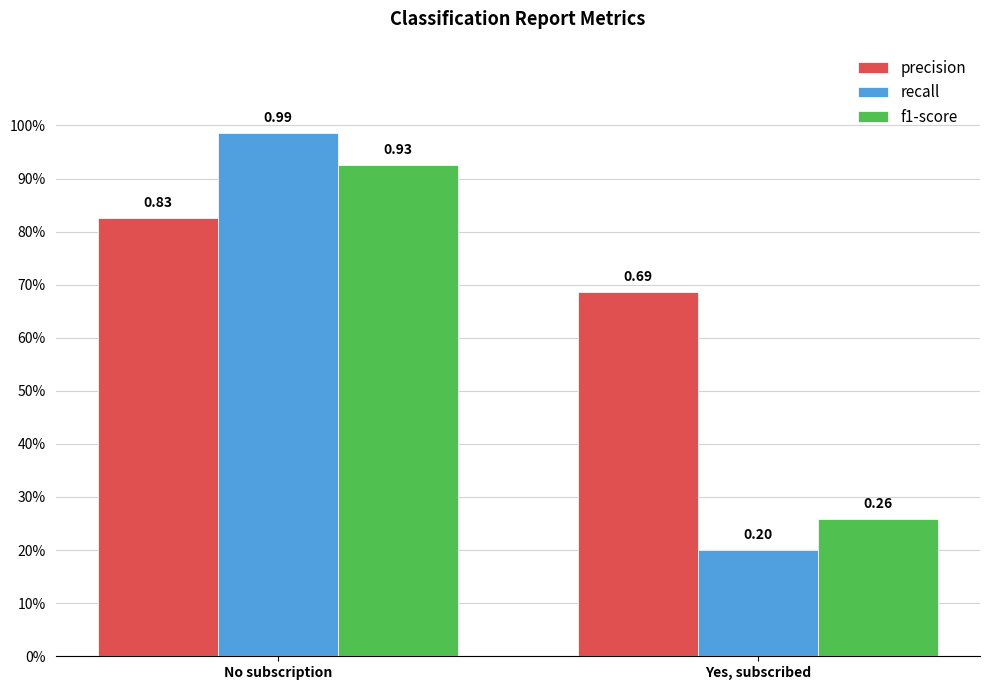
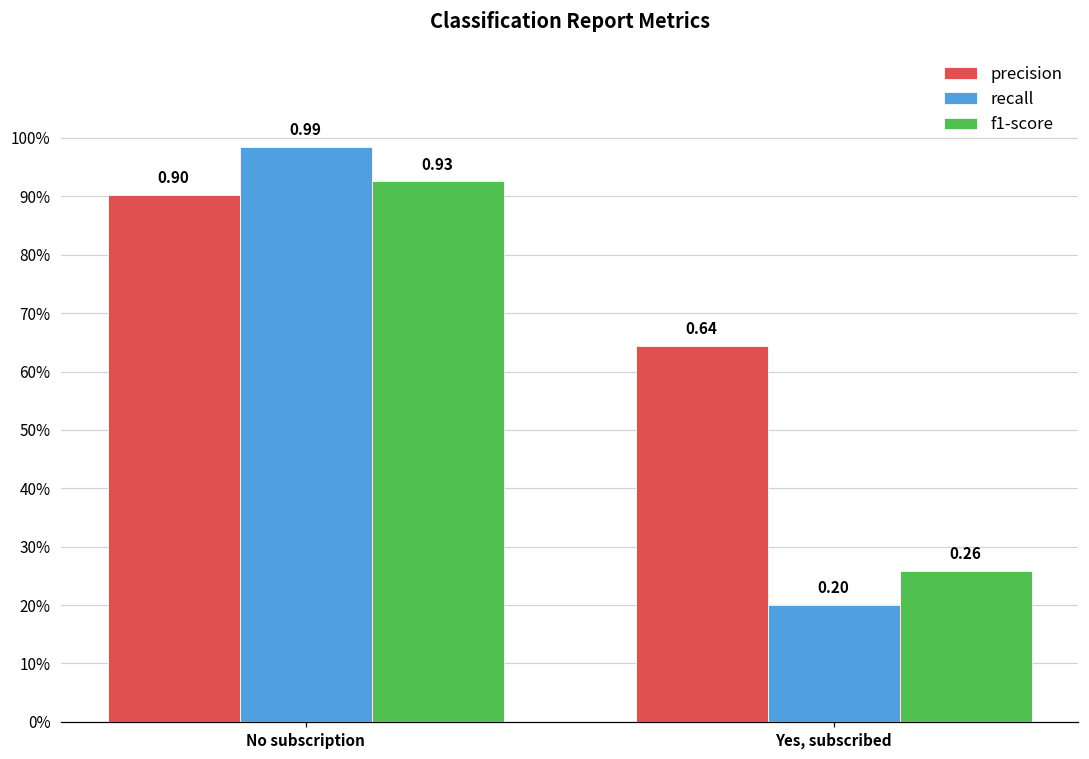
  {
    "precision": {
-     "No subscription": 0.83,
-     "Yes, subscribed": 0.69
+     "No subscription": 0.90,
+     "Yes, subscribed": 0.64
    },
    "recall": {
      "No subscription": 0.99,
      "Yes, subscribed": 0.20
    },
    "f1-score": {
      "No subscription": 0.93,
      "Yes, subscribed": 0.26
    }
  }
